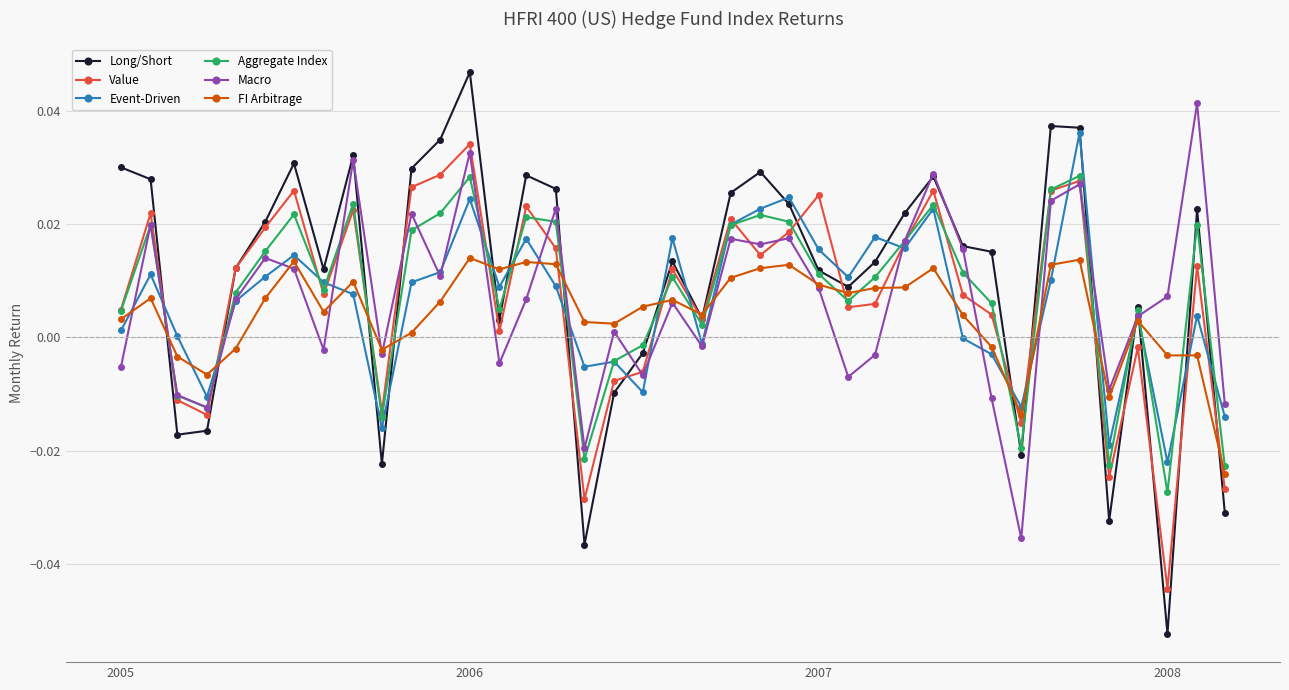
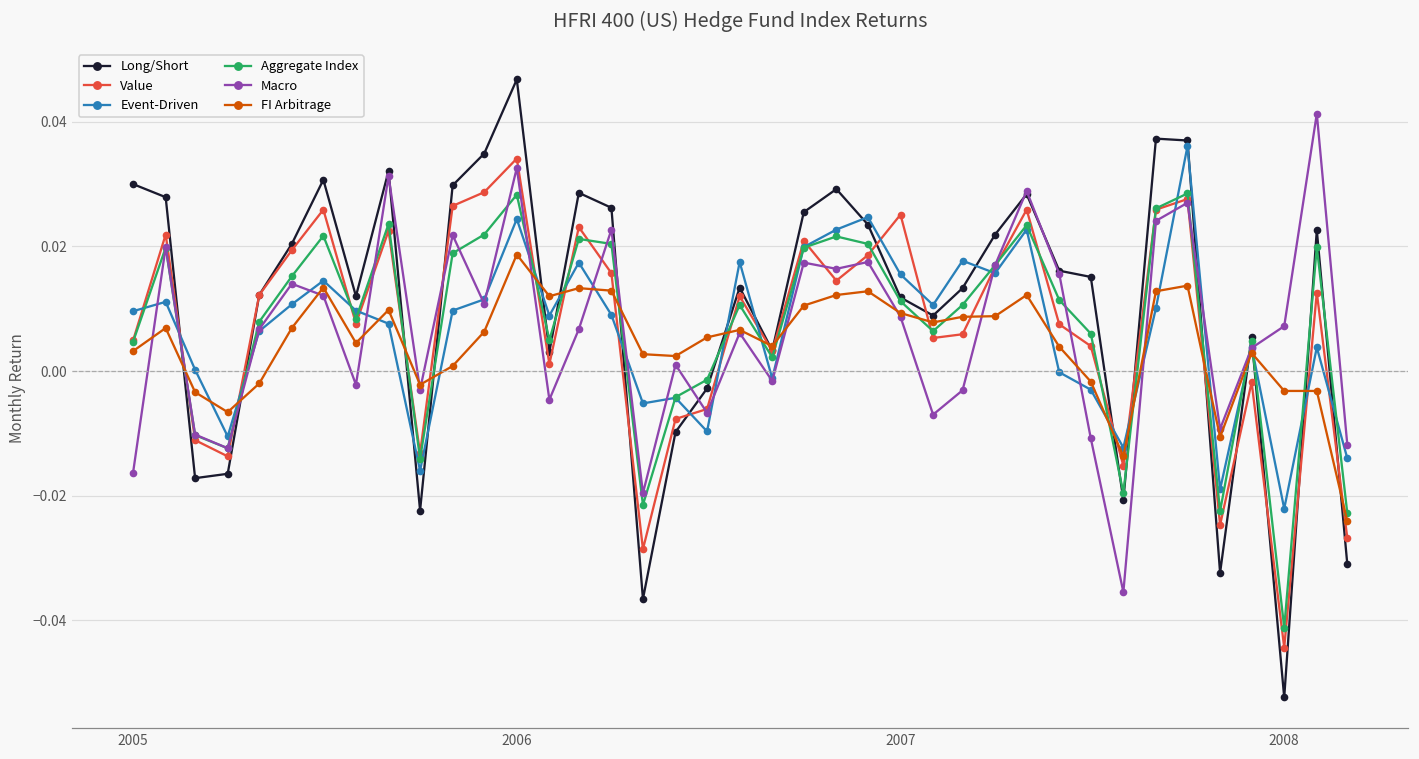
  {
    "Long/Short": {
      "2005": 0.030,
      "2006": 0.047,
      "2007": 0.012,
      "2008": -0.052
    },
    "Value": {
      "2006": 0.034,
      "2007": 0.025,
      "2008": -0.044
    },
    "Event-Driven": {
-     "2005": 0.001,
+     "2005": 0.010,
      "2006": 0.024,
      "2007": 0.016,
      "2008": -0.022
    },
    "Aggregate Index": {
      "2006": 0.028,
      "2007": 0.011,
-     "2008": -0.027
+     "2008": -0.041
    },
    "Macro": {
-     "2005": -0.005,
+     "2005": -0.016,
      "2006": 0.033,
      "2007": 0.009,
      "2008": 0.007
    },
    "FI Arbitrage": {
      "2005": 0.003,
-     "2006": 0.014,
+     "2006": 0.019,
      "2007": 0.009,
      "2008": -0.003
    }
  }
